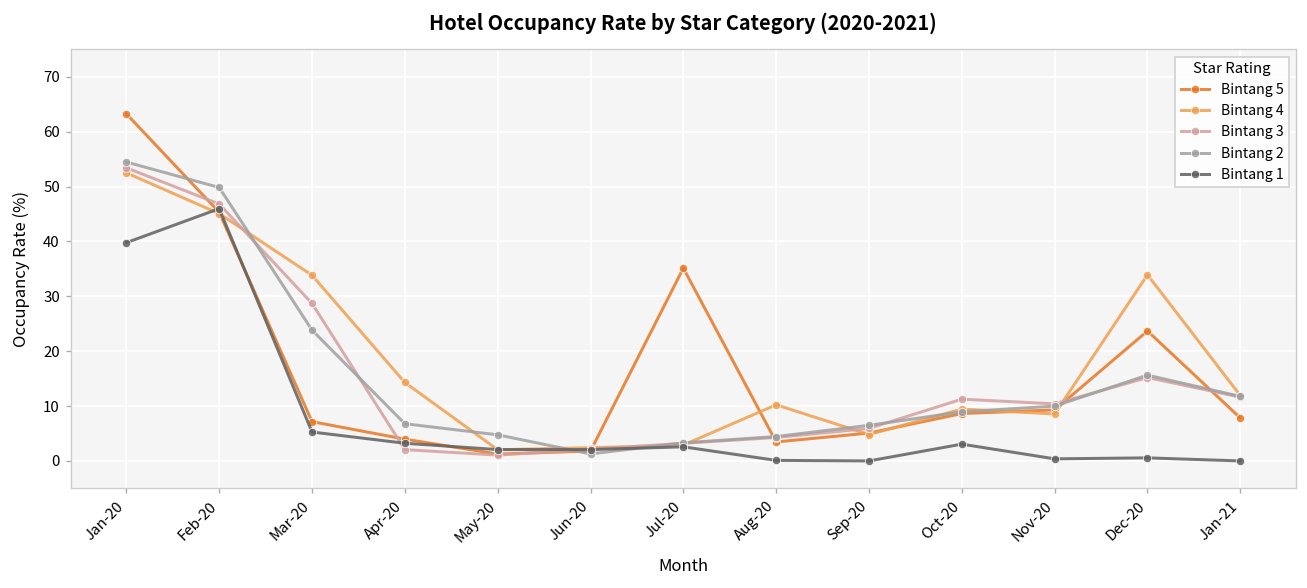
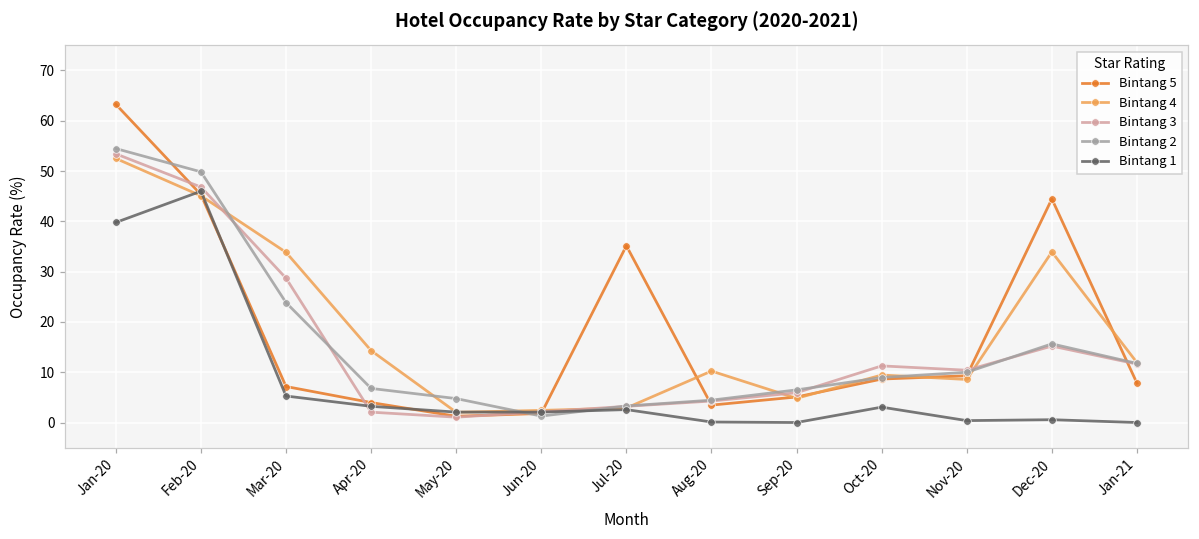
  {
    "Bintang 5": {
      "Jan-20": 63,
      "Mar-20": 7,
      "Apr-20": 4,
      "Jul-20": 35,
      "Aug-20": 3,
      "Nov-20": 9,
-     "Dec-20": 24,
+     "Dec-20": 44,
      "Jan-21": 8
    },
    "Bintang 4": {
      "Jan-20": 53,
      "Mar-20": 34,
      "Apr-20": 14,
      "Aug-20": 10,
      "Nov-20": 9,
      "Dec-20": 34
    },
    "Bintang 1": {
      "Jan-20": 40,
      "Feb-20": 46,
      "Mar-20": 5,
      "Apr-20": 3,
      "Aug-20": 0,
      "Sep-20": 0,
      "Oct-20": 3,
      "Nov-20": 0,
      "Dec-20": 1,
      "Jan-21": 0
    }
  }
